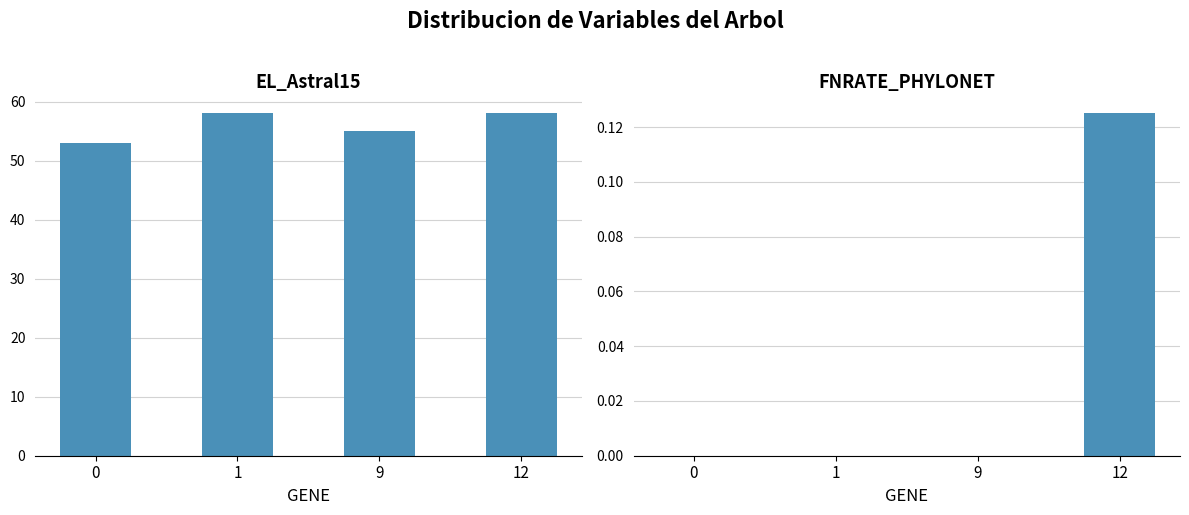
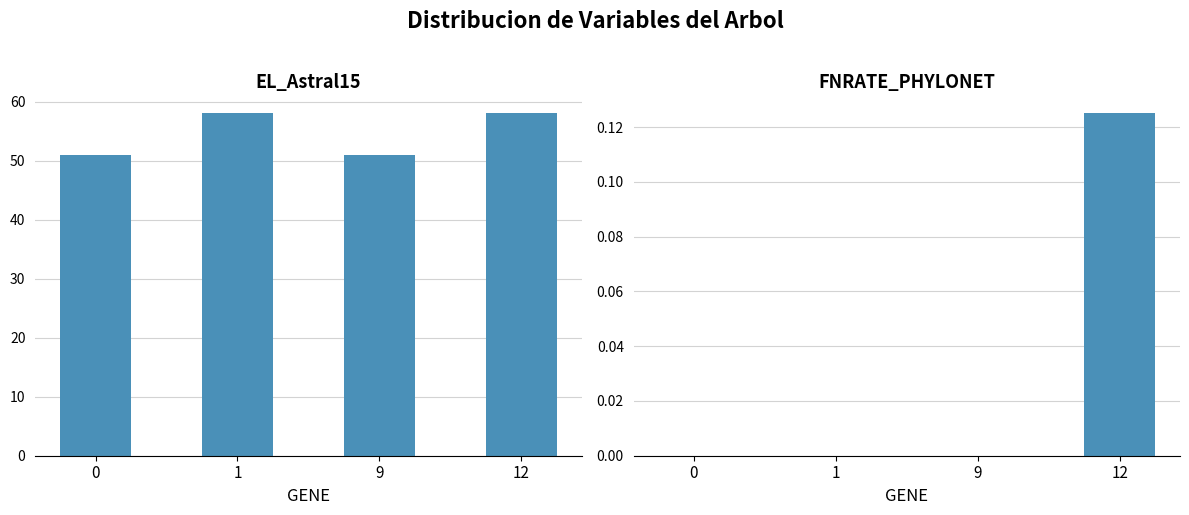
  {
    "EL_Astral15": {
-     "0": 53,
+     "0": 51,
      "1": 58,
-     "9": 55,
+     "9": 51,
      "12": 58
    },
    "FNRATE_PHYLONET": {
      "0": 0.000,
      "1": 0.000,
      "9": 0.000,
      "12": 0.125
    }
  }
